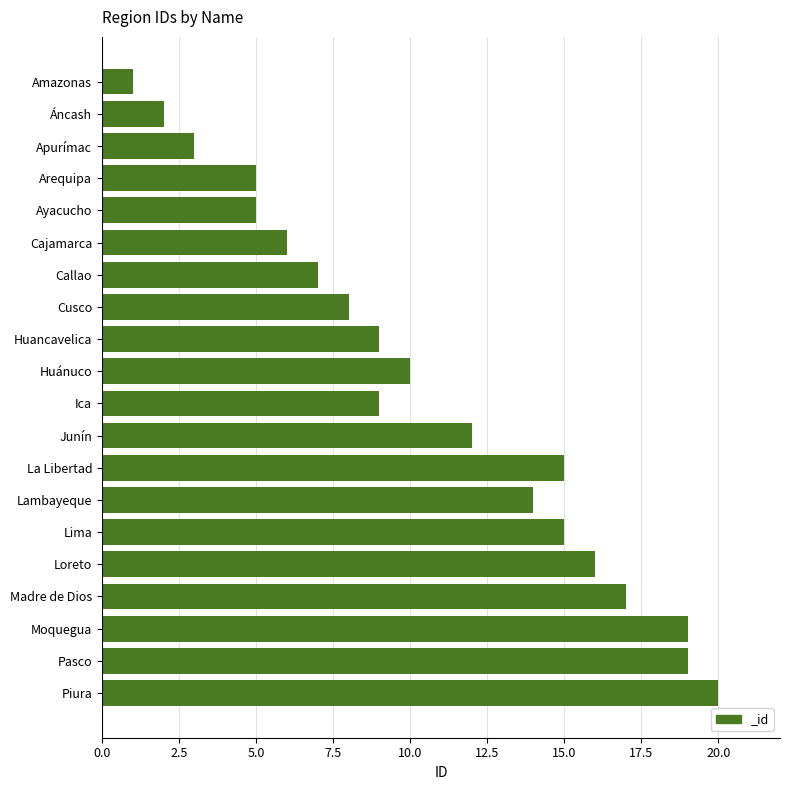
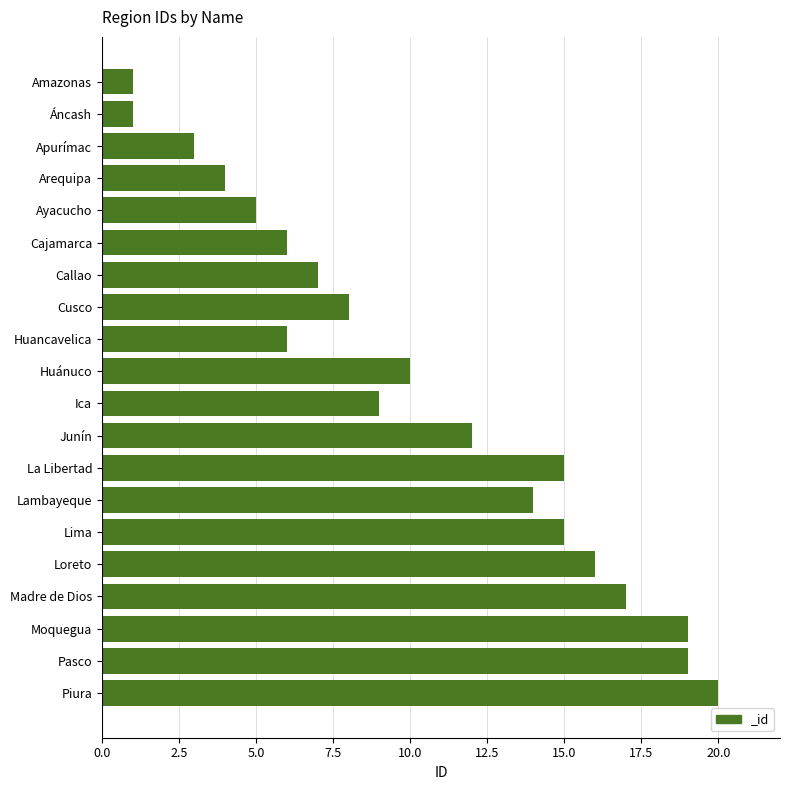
  {
    "Amazonas": 1,
-   "Áncash": 2,
+   "Áncash": 1,
    "Apurímac": 3,
-   "Arequipa": 5,
+   "Arequipa": 4,
    "Ayacucho": 5,
    "Cajamarca": 6,
    "Callao": 7,
    "Cusco": 8,
-   "Huancavelica": 9,
+   "Huancavelica": 6,
    "Huánuco": 10,
    "Ica": 9,
    "Junín": 12,
    "La Libertad": 15,
    "Lambayeque": 14,
    "Lima": 15,
    "Loreto": 16,
    "Madre de Dios": 17,
    "Moquegua": 19,
    "Pasco": 19,
    "Piura": 20
  }
